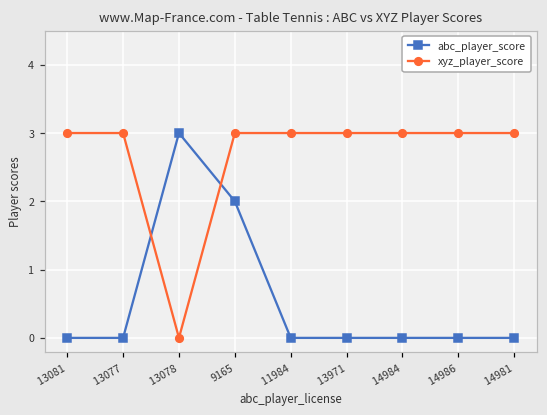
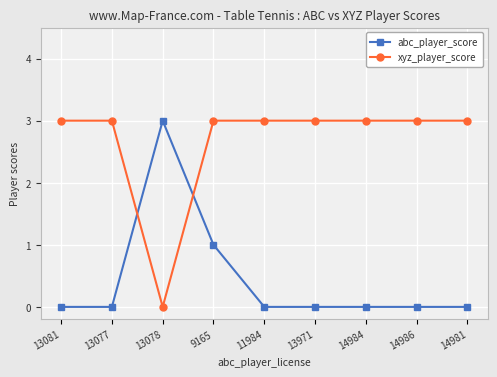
  {
    "abc_player_score": {
      "13081": 0,
      "13077": 0,
      "13078": 3,
-     "9165": 2,
+     "9165": 1,
      "11984": 0,
      "13971": 0,
      "14984": 0,
      "14986": 0,
      "14981": 0
    },
    "xyz_player_score": {
      "13081": 3,
      "13077": 3,
      "13078": 0,
      "9165": 3,
      "11984": 3,
      "13971": 3,
      "14984": 3,
      "14986": 3,
      "14981": 3
    }
  }
